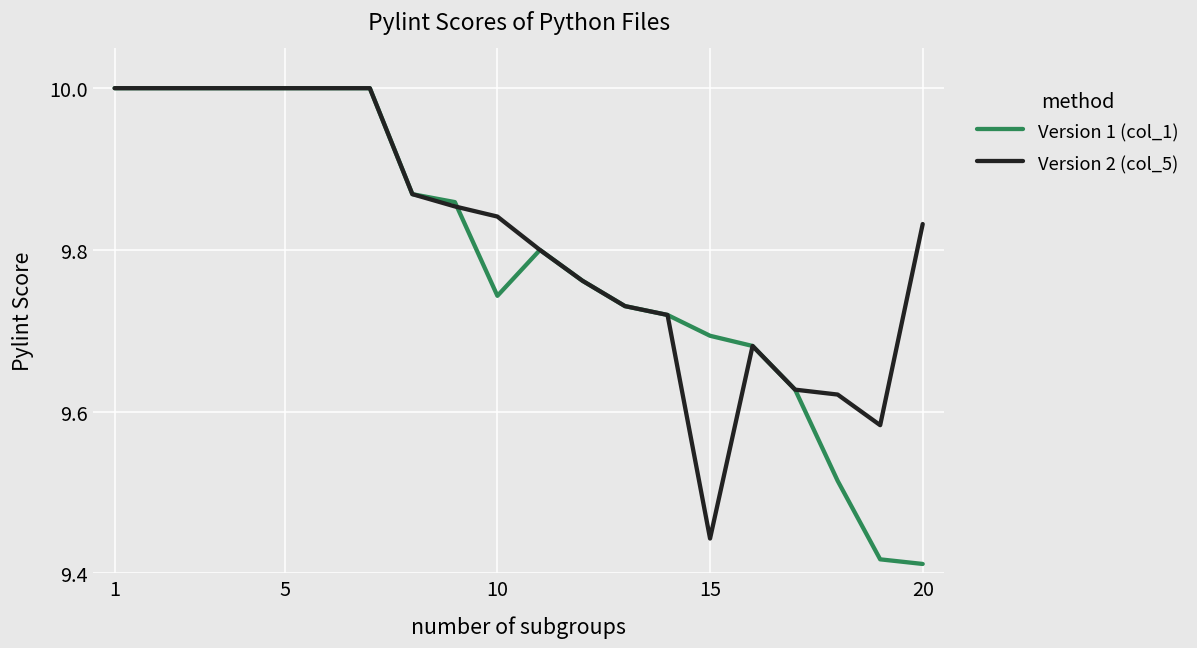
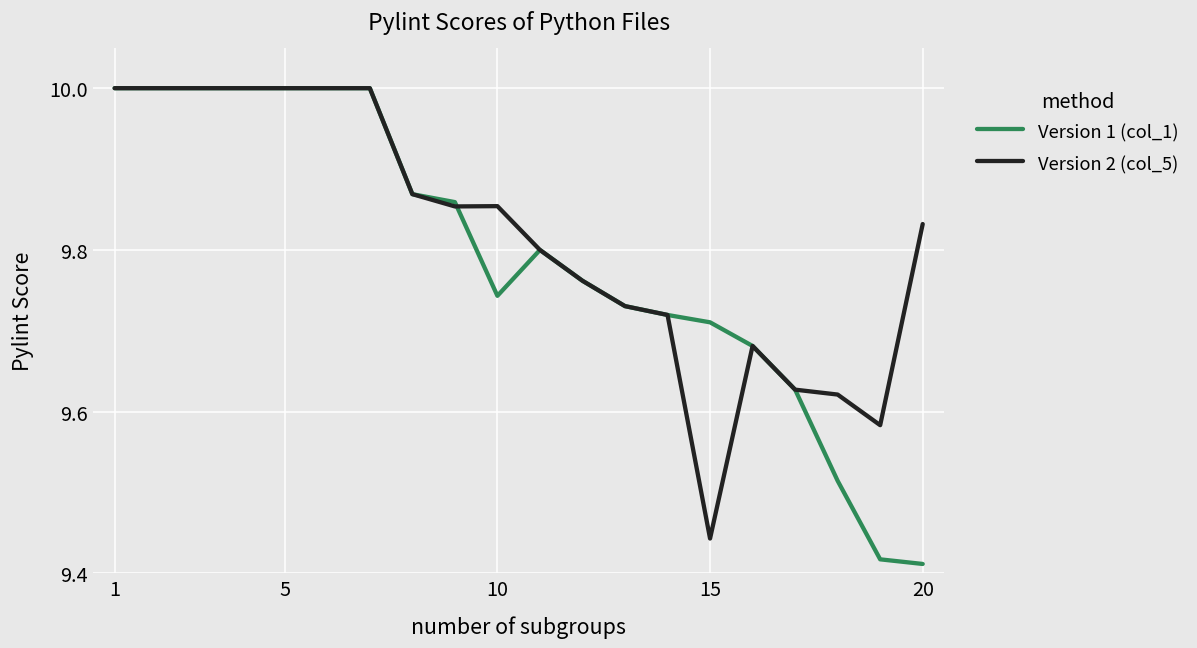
  {
    "Version 1 (col_1)": {
      "10": 9.74,
-     "15": 9.69,
+     "15": 9.71,
      "20": 9.41
    },
    "Version 2 (col_5)": {
-     "10": 9.84,
+     "10": 9.85,
      "15": 9.44,
      "20": 9.83
    }
  }
